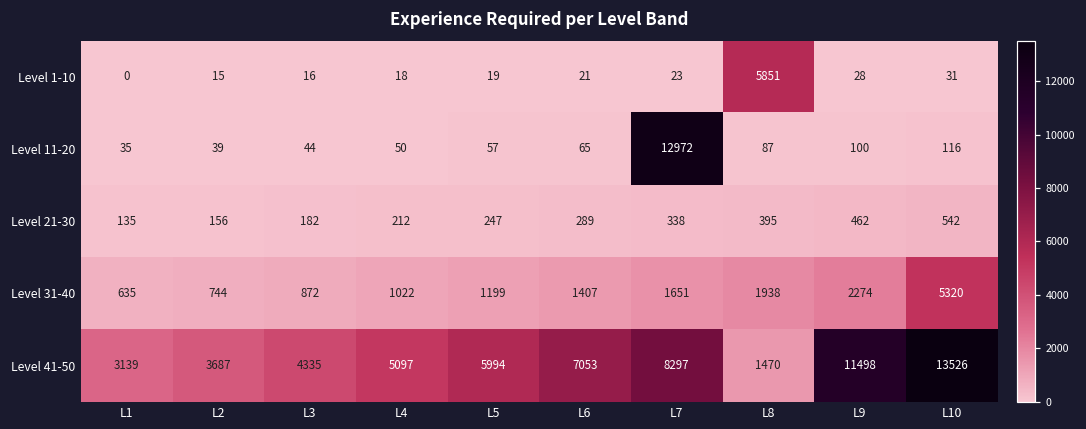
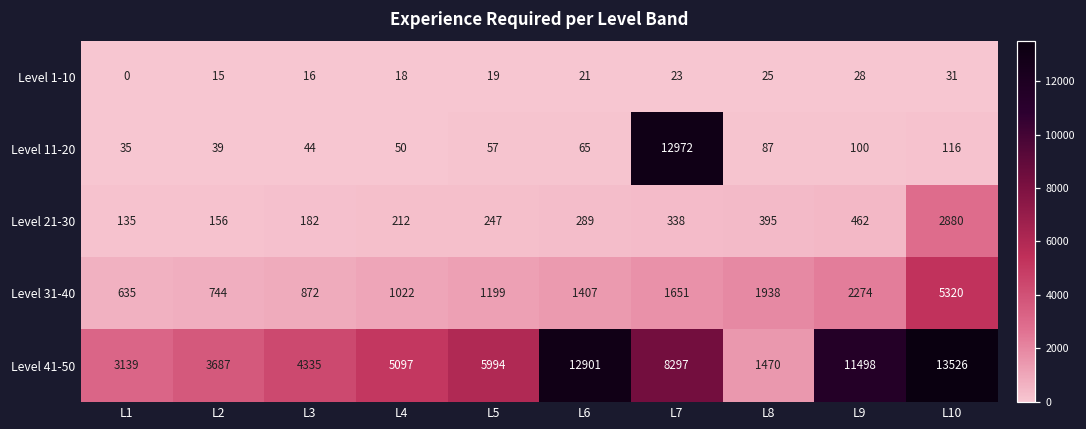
  {
    "Level 1-10": {
      "L1": 0,
      "L2": 15,
      "L3": 16,
      "L4": 18,
      "L5": 19,
      "L6": 21,
      "L7": 23,
-     "L8": 5851,
+     "L8": 25,
      "L9": 28,
      "L10": 31
    },
    "Level 11-20": {
      "L1": 35,
      "L2": 39,
      "L3": 44,
      "L4": 50,
      "L5": 57,
      "L6": 65,
      "L7": 12972,
      "L8": 87,
      "L9": 100,
      "L10": 116
    },
    "Level 21-30": {
      "L1": 135,
      "L2": 156,
      "L3": 182,
      "L4": 212,
      "L5": 247,
      "L6": 289,
      "L7": 338,
      "L8": 395,
      "L9": 462,
-     "L10": 542
+     "L10": 2880
    },
    "Level 31-40": {
      "L1": 635,
      "L2": 744,
      "L3": 872,
      "L4": 1022,
      "L5": 1199,
      "L6": 1407,
      "L7": 1651,
      "L8": 1938,
      "L9": 2274,
      "L10": 5320
    },
    "Level 41-50": {
      "L1": 3139,
      "L2": 3687,
      "L3": 4335,
      "L4": 5097,
      "L5": 5994,
-     "L6": 7053,
+     "L6": 12901,
      "L7": 8297,
      "L8": 1470,
      "L9": 11498,
      "L10": 13526
    }
  }
